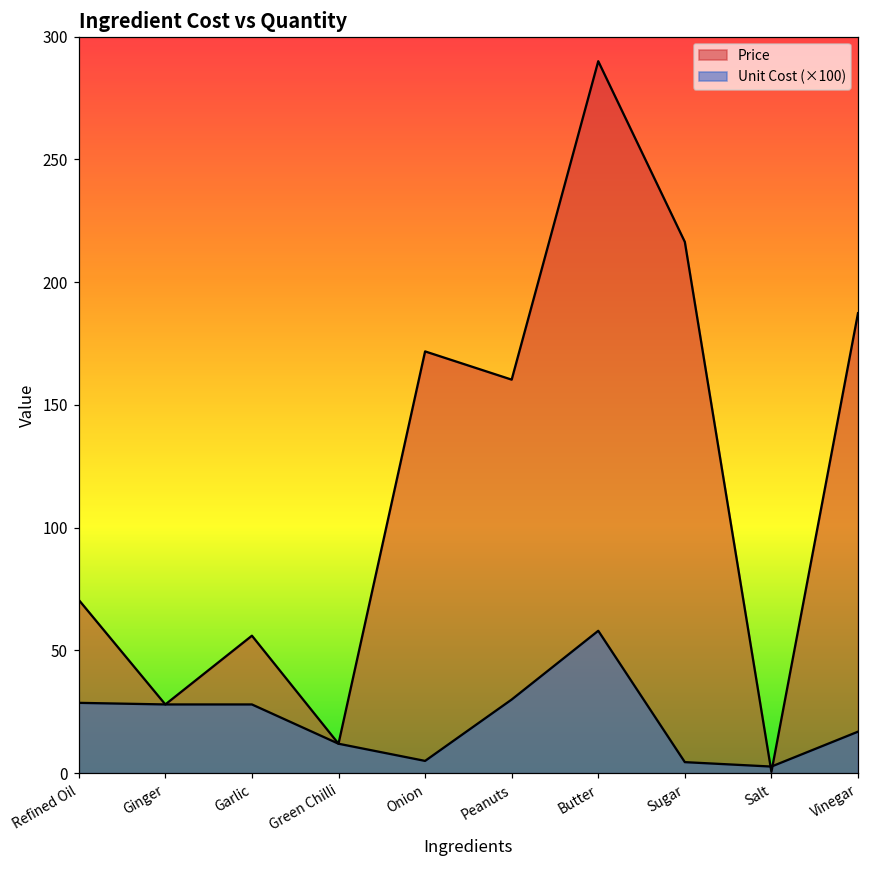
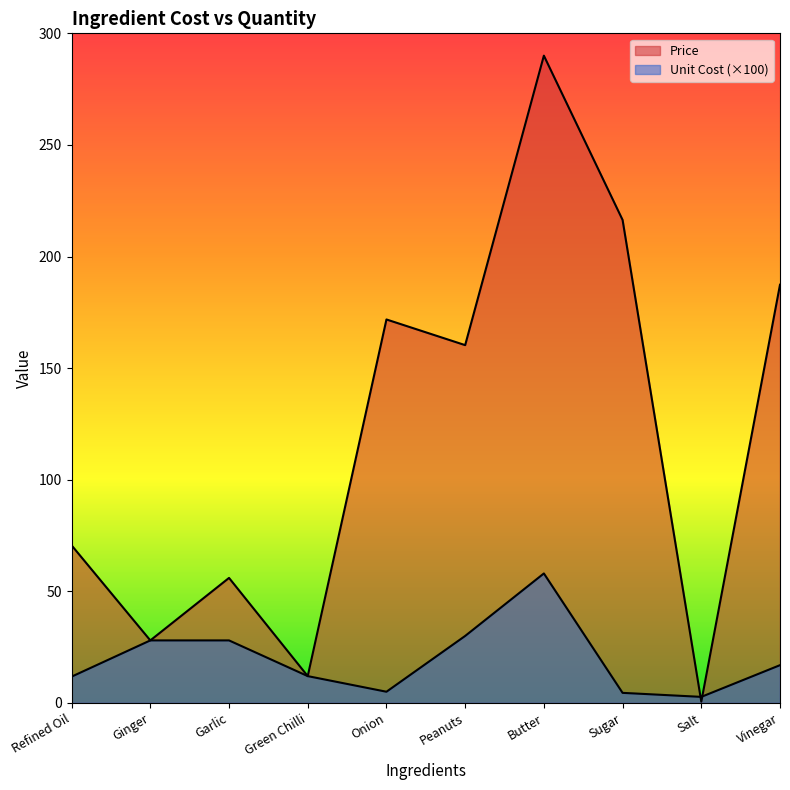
  {
    "Price": {
      "Refined Oil": 71,
      "Garlic": 56,
      "Onion": 172,
      "Peanuts": 160,
      "Butter": 290,
      "Sugar": 216,
      "Salt": 1,
      "Vinegar": 187
    },
    "Unit Cost (×100)": {
-     "Refined Oil": 29,
+     "Refined Oil": 12,
      "Garlic": 28,
      "Onion": 5,
      "Peanuts": 30,
      "Butter": 58,
      "Sugar": 5,
      "Salt": 3,
      "Vinegar": 17
    }
  }
